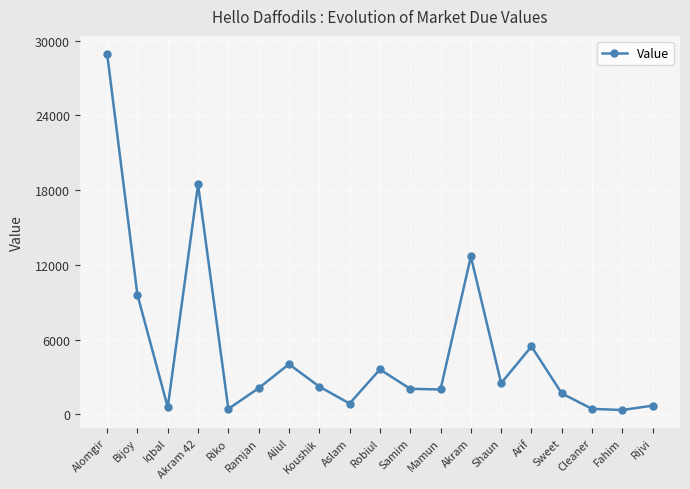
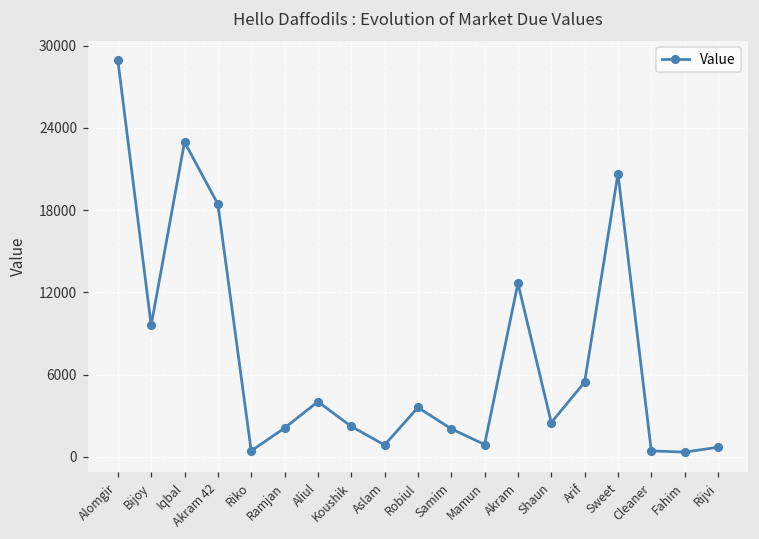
  {
    "Alomgir": 28900,
    "Bijoy": 9600,
-   "Iqbal": 600,
+   "Iqbal": 23000,
    "Akram 42": 18500,
    "Riko": 400,
    "Ramjan": 2100,
    "Aliul": 4000,
    "Koushik": 2200,
    "Aslam": 900,
    "Robiul": 3600,
    "Samim": 2000,
-   "Mamun": 2000,
+   "Mamun": 900,
    "Akram": 12700,
    "Shaun": 2500,
    "Arif": 5500,
-   "Sweet": 1700,
+   "Sweet": 20700,
    "Cleaner": 400,
    "Fahim": 300,
    "Rijvi": 700
  }
